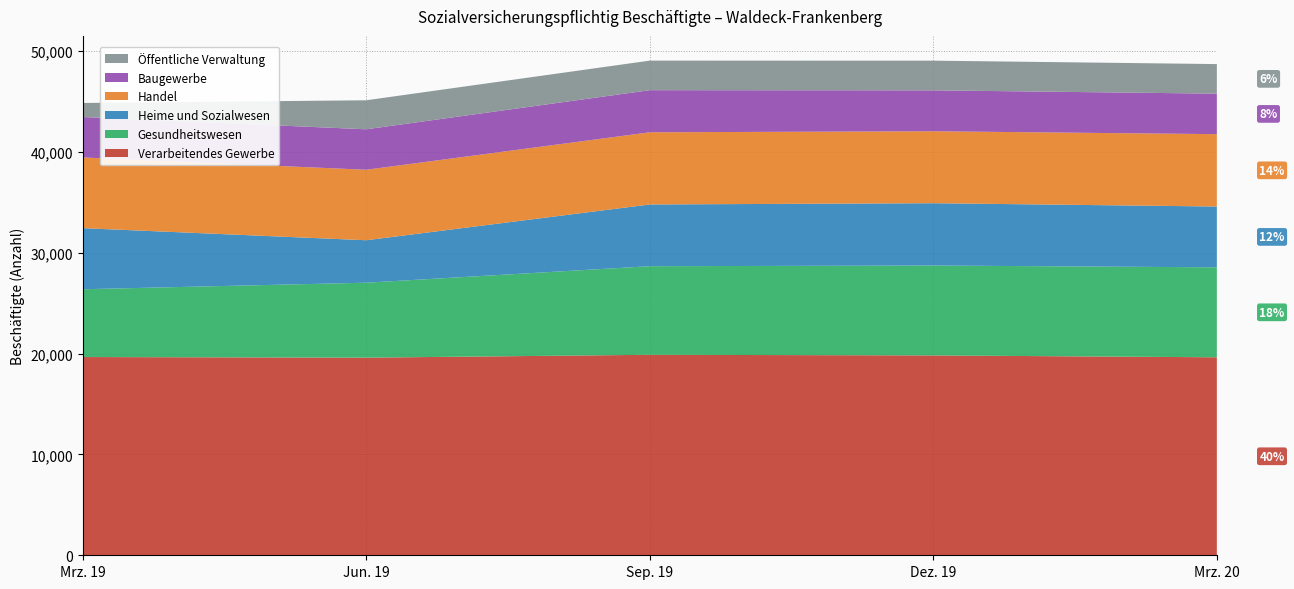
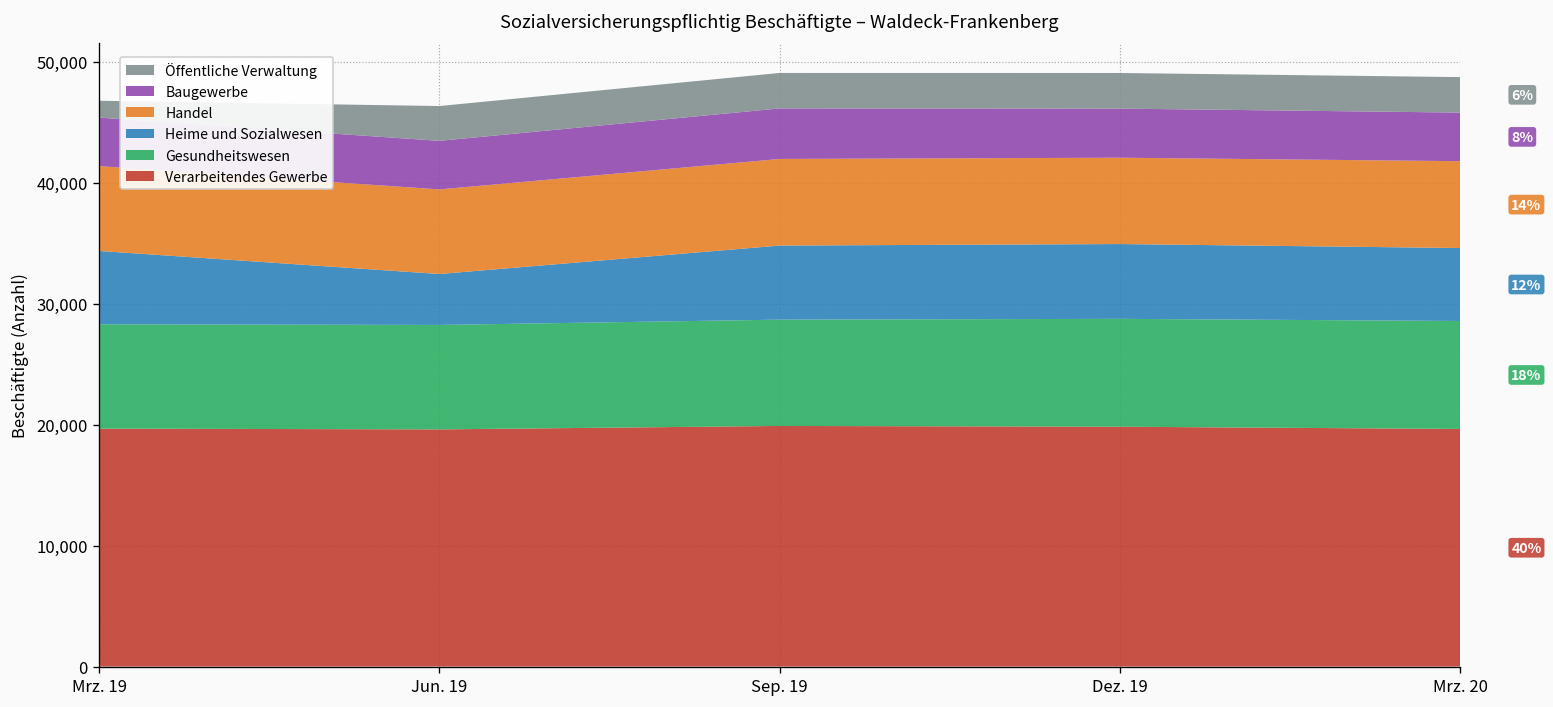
  {
    "Verarbeitendes Gewerbe": {
      "Mrz. 19": "19,700",
      "Jun. 19": "19,600",
      "Sep. 19": "19,900",
      "Dez. 19": "19,800",
      "Mrz. 20": "19,600"
    },
    "Gesundheitswesen": {
-     "Mrz. 19": "6,700",
-     "Jun. 19": "7,400",
+     "Mrz. 19": "8,600",
+     "Jun. 19": "8,600",
      "Sep. 19": "8,800",
      "Dez. 19": "8,900",
      "Mrz. 20": "8,900"
    },
    "Heime und Sozialwesen": {
      "Mrz. 19": "6,100",
      "Jun. 19": "4,200",
      "Sep. 19": "6,100",
      "Dez. 19": "6,200",
      "Mrz. 20": "6,000"
    },
    "Handel": {
      "Mrz. 19": "7,000",
      "Jun. 19": "7,000",
      "Sep. 19": "7,200",
      "Dez. 19": "7,100",
      "Mrz. 20": "7,200"
    },
    "Baugewerbe": {
      "Mrz. 19": "4,000",
      "Jun. 19": "4,000",
      "Sep. 19": "4,200",
      "Dez. 19": "4,100",
      "Mrz. 20": "4,000"
    },
    "Öffentliche Verwaltung": {
      "Mrz. 19": "1,400",
      "Jun. 19": "2,900",
      "Sep. 19": "2,900",
      "Dez. 19": "2,900",
      "Mrz. 20": "2,900"
    }
  }
